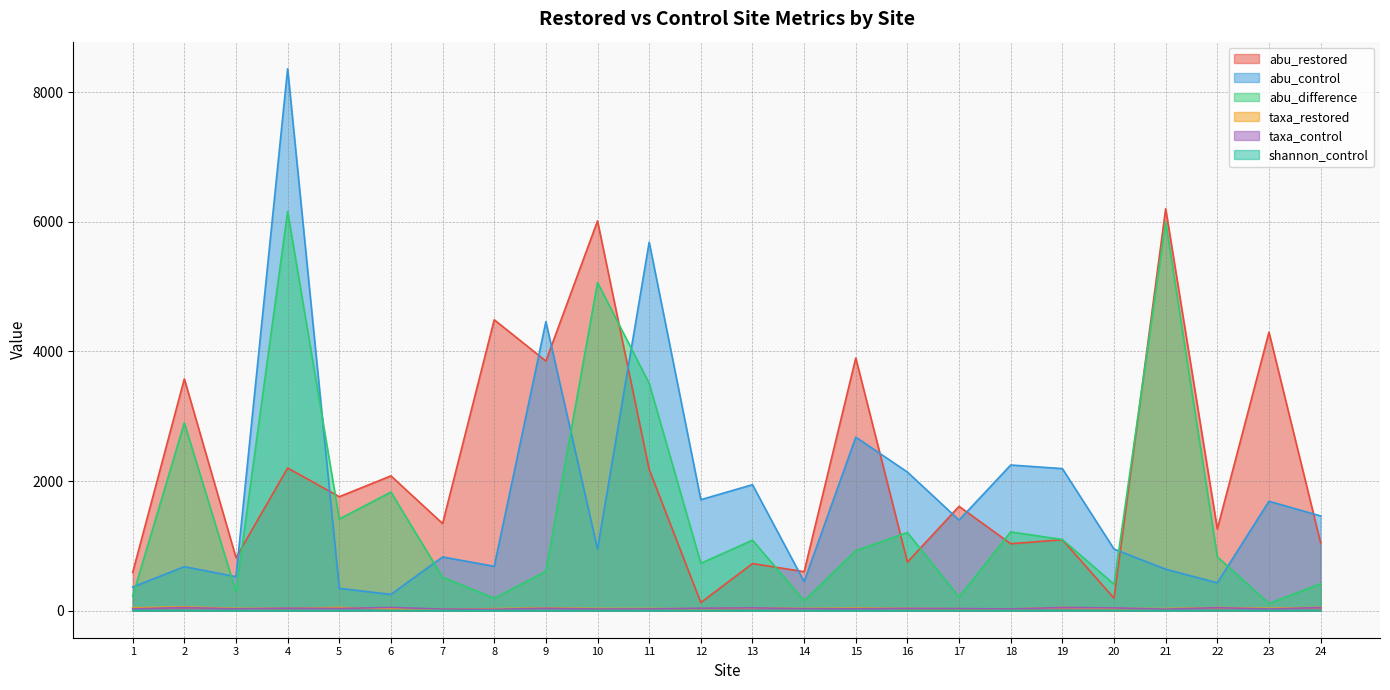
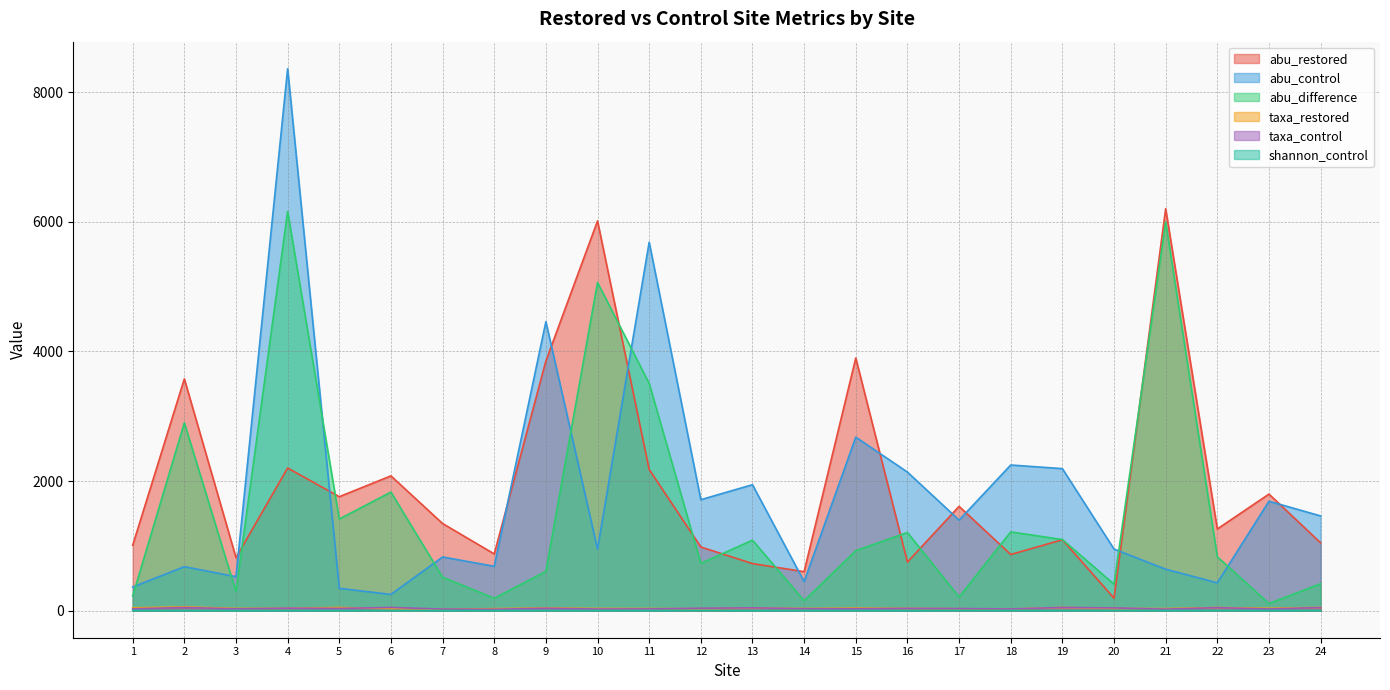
  {
    "abu_restored": {
-     "1": 600,
+     "1": 1000,
      "2": 3600,
      "3": 800,
      "4": 2200,
      "5": 1800,
      "6": 2100,
      "7": 1300,
-     "8": 4500,
+     "8": 900,
      "9": 3900,
      "10": 6000,
      "11": 2200,
-     "12": 100,
+     "12": 1000,
      "13": 700,
      "14": 600,
      "15": 3900,
      "16": 700,
      "17": 1600,
-     "18": 1000,
+     "18": 900,
      "20": 200,
      "21": 6200,
      "22": 1300,
-     "23": 4300,
+     "23": 1800,
      "24": 1000
    }
  }
